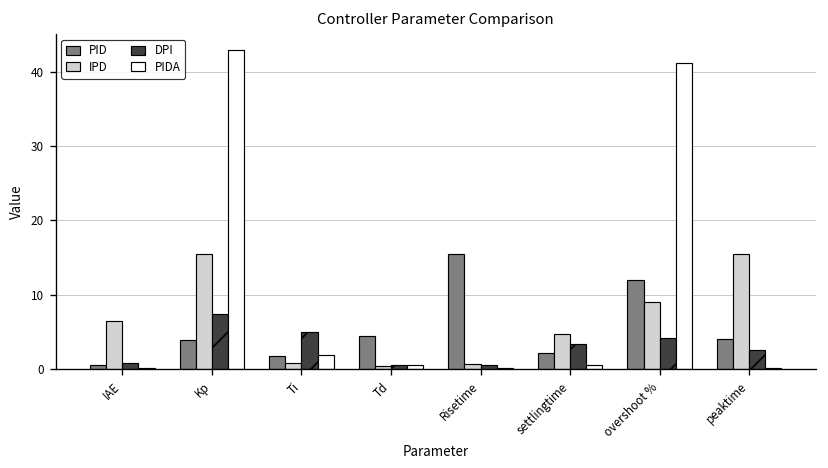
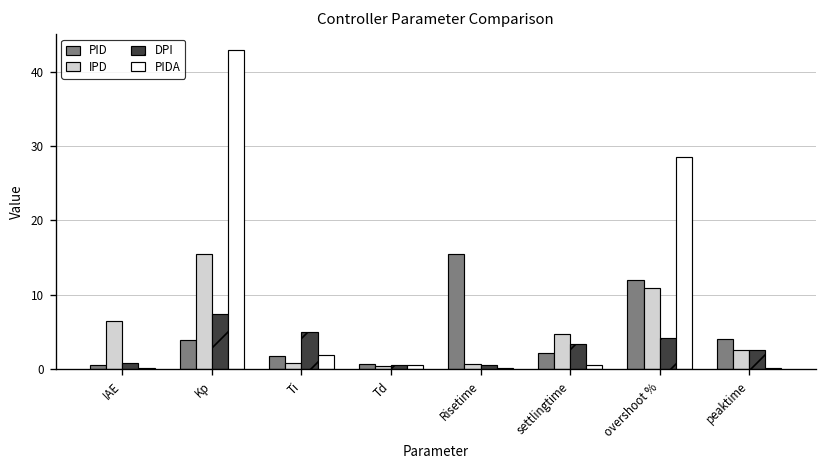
  {
    "PID": {
      "IAE": 1,
      "Kp": 4,
      "Ti": 2,
-     "Td": 4,
+     "Td": 1,
      "Risetime": 16,
      "settlingtime": 2,
      "overshoot %": 12,
      "peaktime": 4
    },
    "IPD": {
      "IAE": 6,
      "Kp": 15,
      "Ti": 1,
      "Risetime": 1,
      "settlingtime": 5,
-     "overshoot %": 9,
-     "peaktime": 15
+     "overshoot %": 11,
+     "peaktime": 3
    },
    "DPI": {
      "IAE": 1,
      "Kp": 7,
      "Ti": 5,
      "Td": 0,
      "Risetime": 1,
      "settlingtime": 3,
      "overshoot %": 4,
      "peaktime": 2
    },
    "PIDA": {
      "Kp": 43,
      "Ti": 2,
      "Td": 1,
      "settlingtime": 1,
-     "overshoot %": 41
+     "overshoot %": 29
    }
  }
